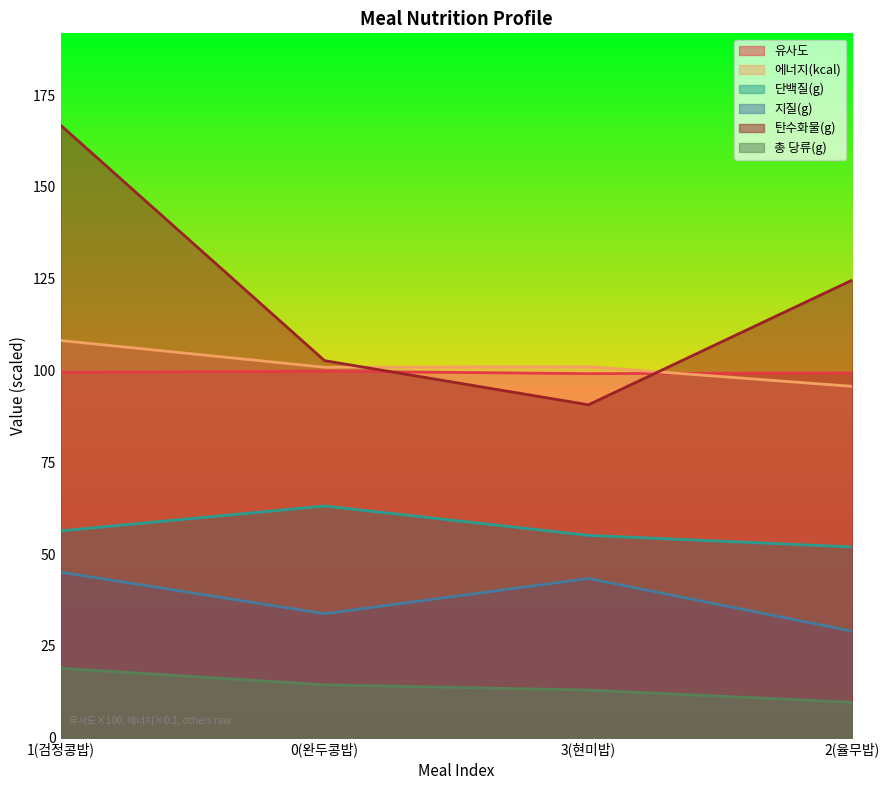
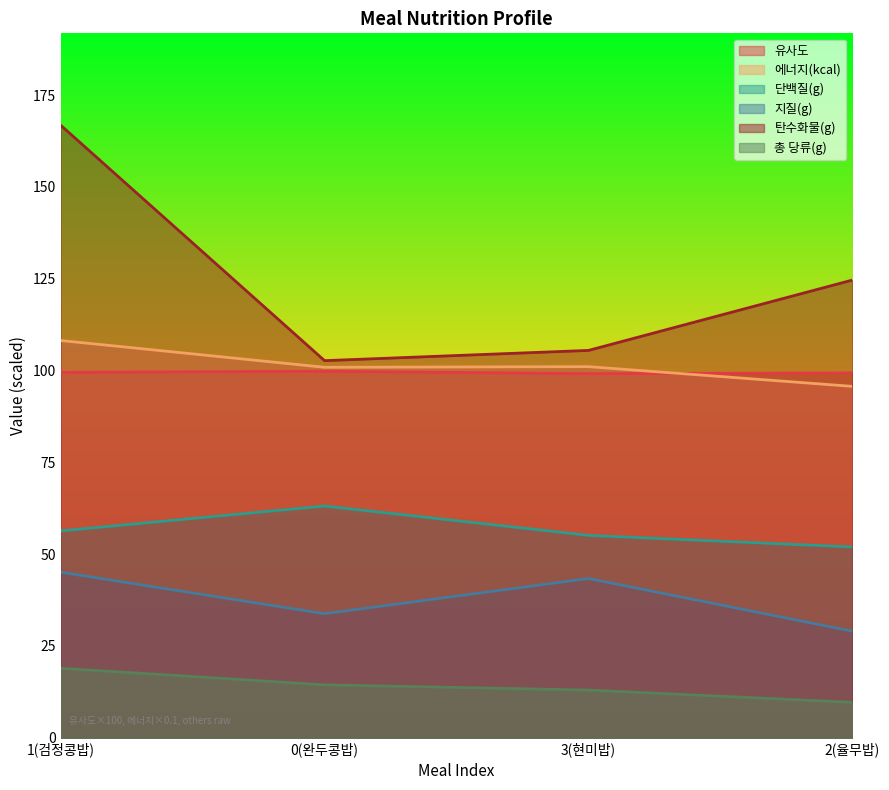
  {
    "유사도": {
      "1(검정콩밥)": 100,
      "0(완두콩밥)": 100,
      "3(현미밥)": 99,
      "2(율무밥)": 99
    },
    "에너지(kcal)": {
      "1(검정콩밥)": 108,
      "0(완두콩밥)": 101,
      "3(현미밥)": 101,
      "2(율무밥)": 96
    },
    "탄수화물(g)": {
      "1(검정콩밥)": 167,
      "0(완두콩밥)": 103,
-     "3(현미밥)": 91,
+     "3(현미밥)": 105,
      "2(율무밥)": 125
    }
  }
